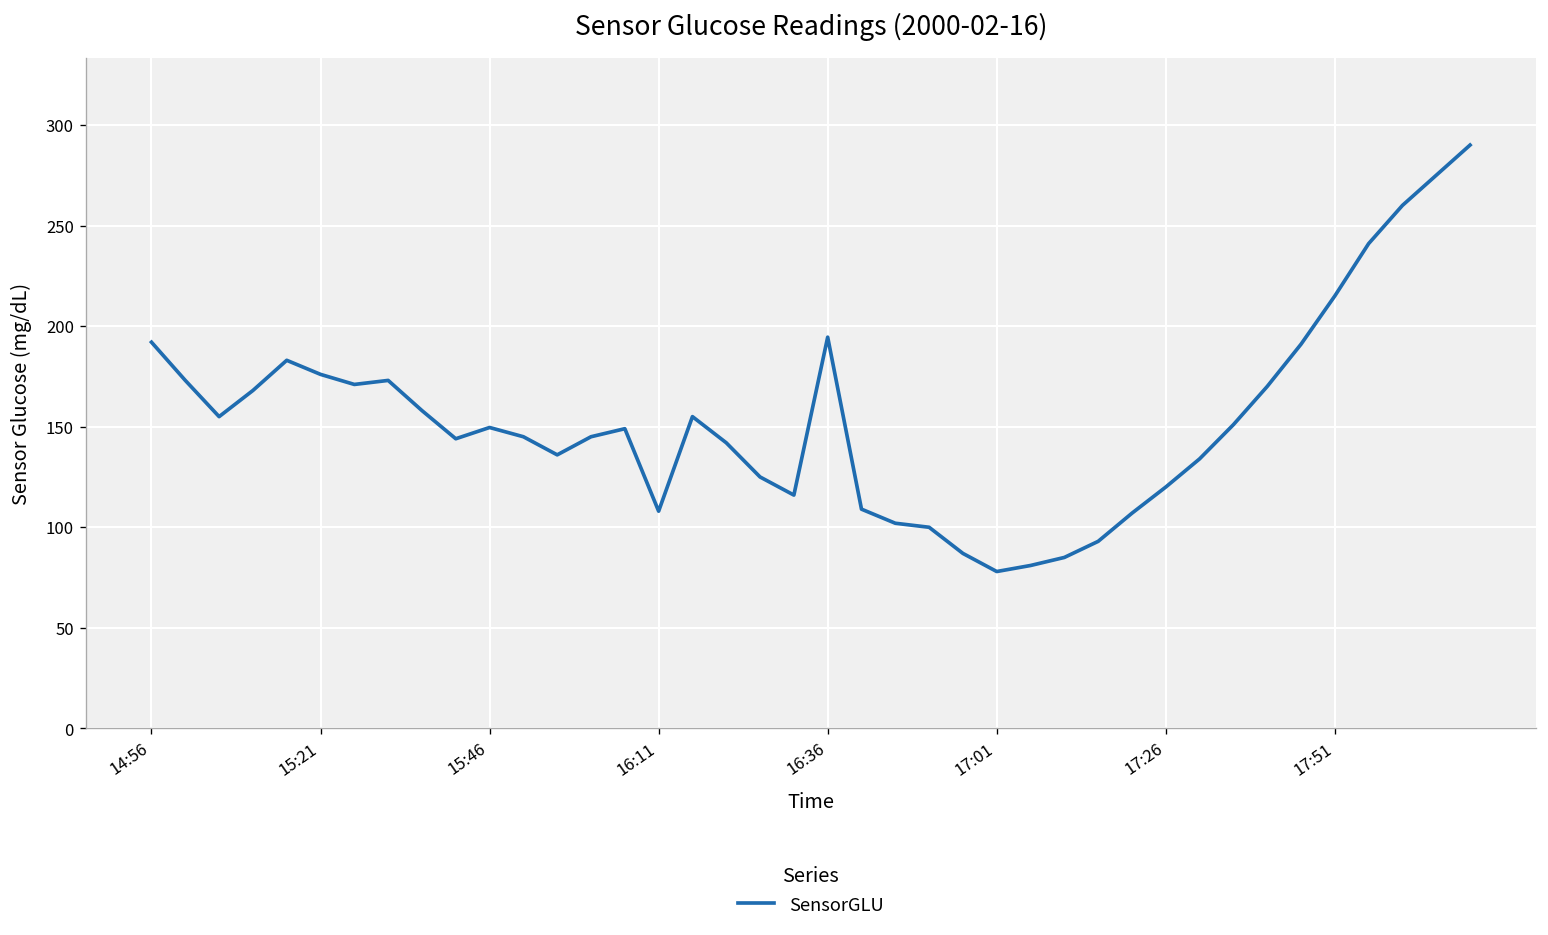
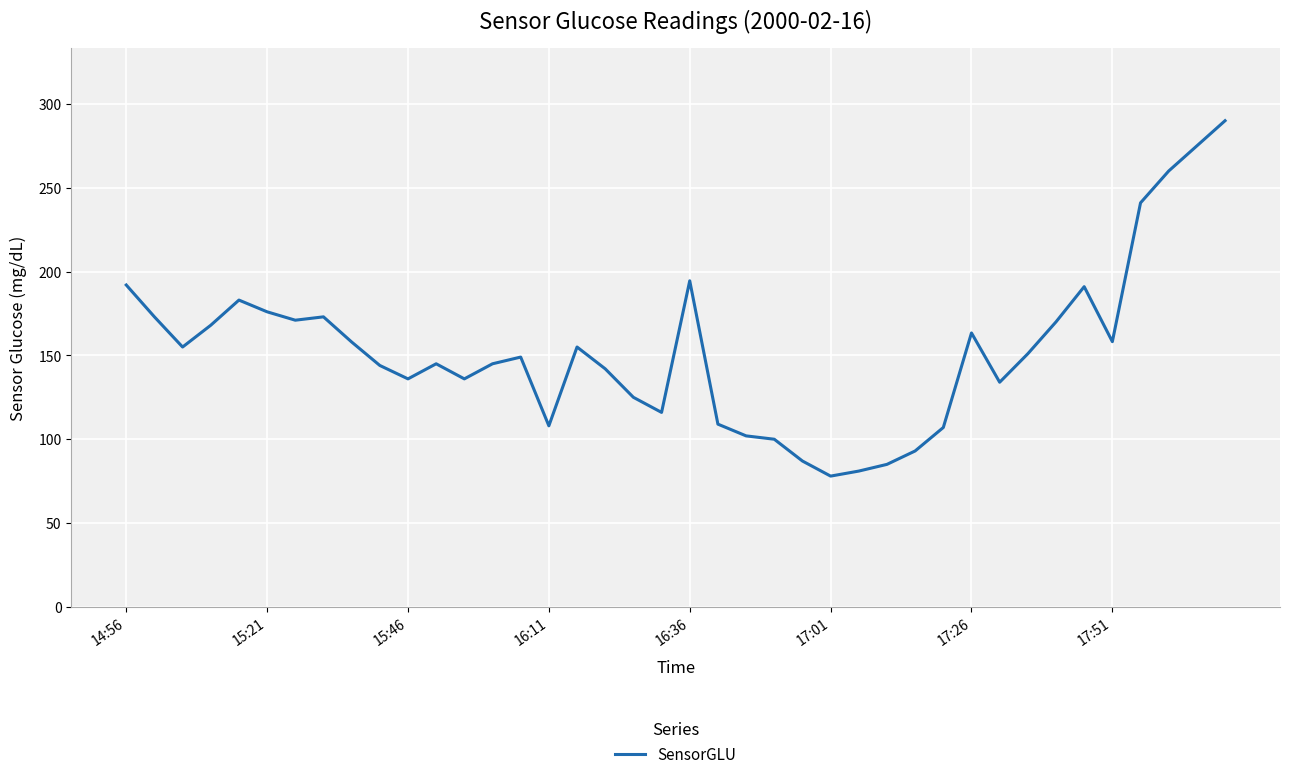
  {
    "14:56": 192,
    "15:21": 176,
-   "15:46": 150,
+   "15:46": 136,
    "16:11": 108,
    "16:36": 195,
    "17:01": 78,
-   "17:26": 120,
-   "17:51": 215
+   "17:26": 163,
+   "17:51": 158
  }
